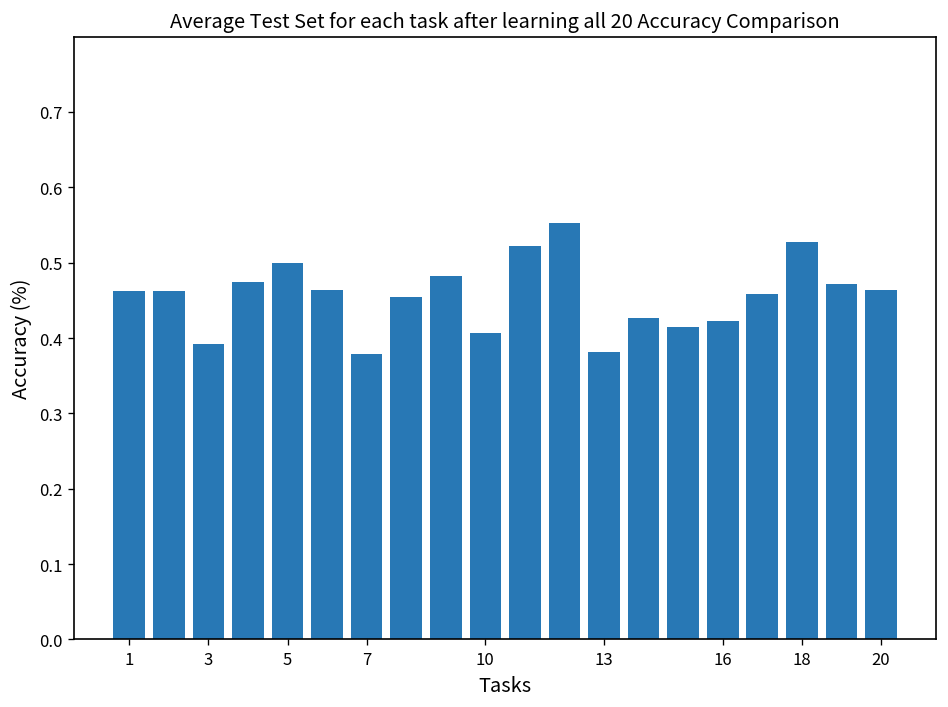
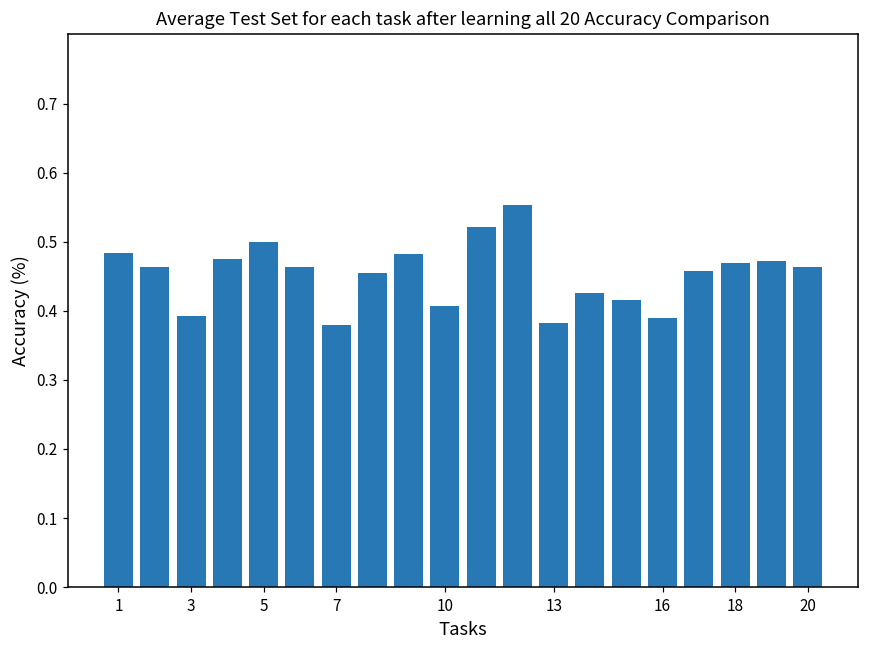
  {
-   "1": 0.46,
+   "1": 0.48,
    "3": 0.39,
    "5": 0.50,
    "7": 0.38,
    "10": 0.41,
    "13": 0.38,
-   "16": 0.42,
-   "18": 0.53,
+   "16": 0.39,
+   "18": 0.47,
    "20": 0.46
  }
